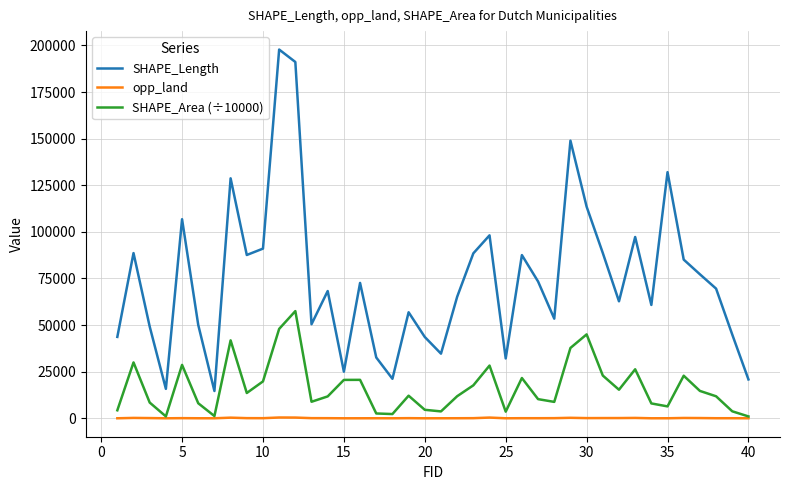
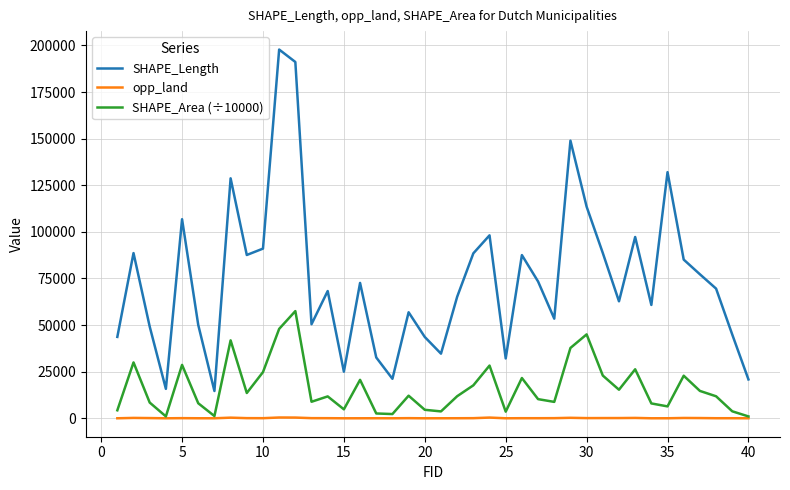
  {
    "SHAPE_Length": {
      "5": 107000,
      "10": 91000,
      "15": 25000,
      "20": 44000,
      "25": 32000,
      "30": 114000,
      "35": 132000,
      "40": 21000
    },
    "opp_land": {
      "5": 0,
      "10": 0,
      "15": 0,
      "20": 0,
      "25": 0,
      "30": 0,
      "35": 0
    },
    "SHAPE_Area (÷10000)": {
      "5": 29000,
-     "10": 20000,
-     "15": 21000,
+     "10": 25000,
+     "15": 5000,
      "20": 5000,
      "25": 4000,
      "30": 45000,
      "35": 6000
    }
  }
